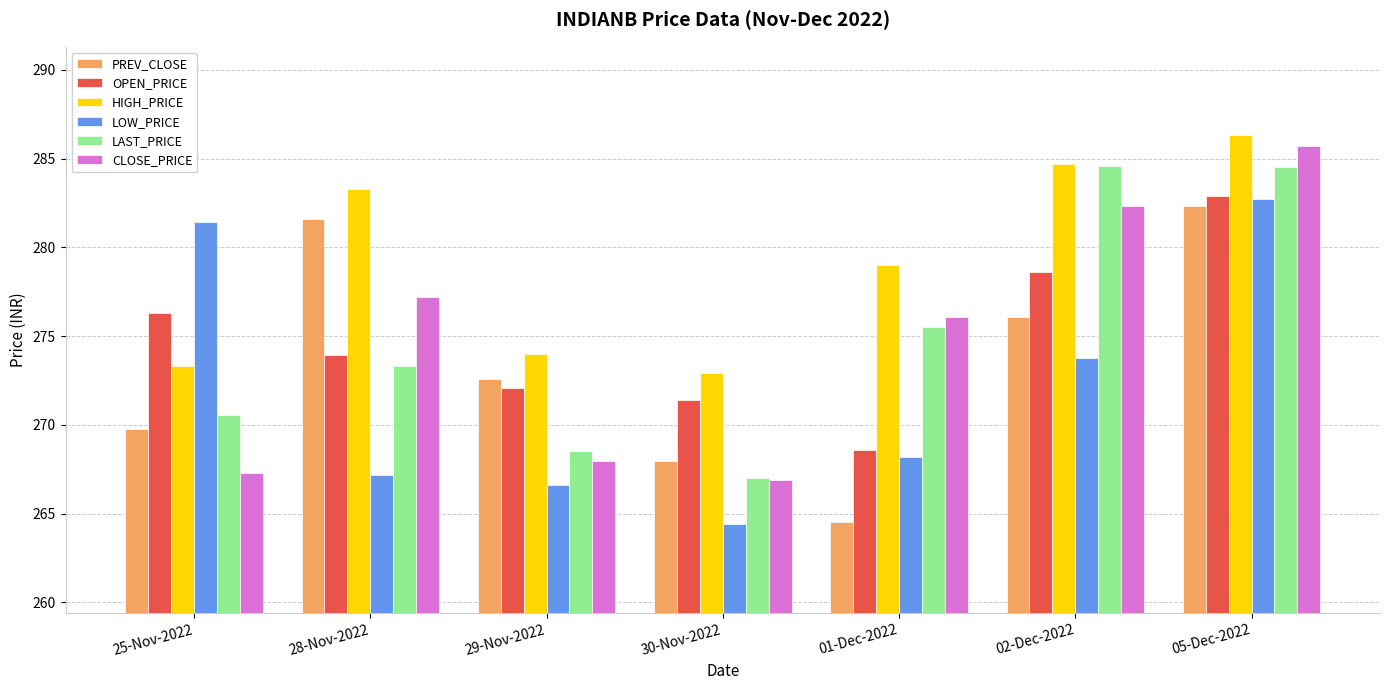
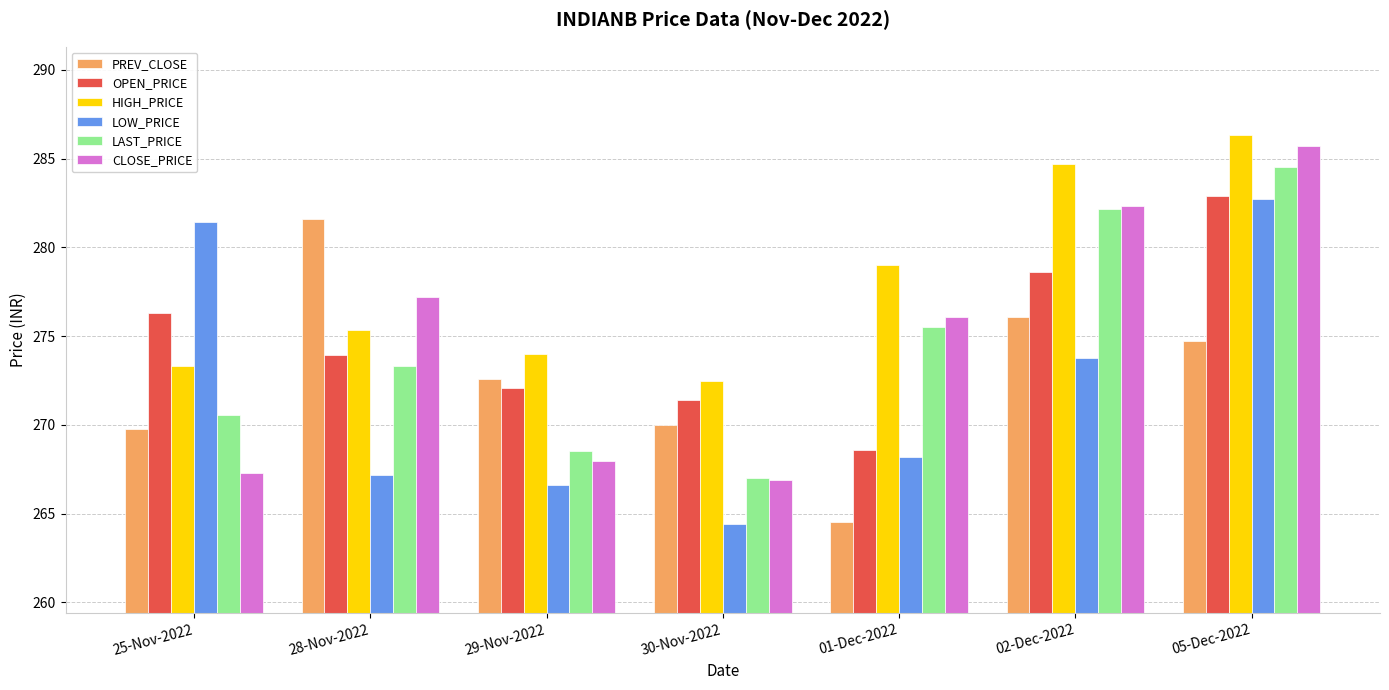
  {
    "PREV_CLOSE": {
      "25-Nov-2022": 269.8,
      "28-Nov-2022": 281.6,
      "29-Nov-2022": 272.6,
-     "30-Nov-2022": 268.0,
+     "30-Nov-2022": 270.0,
      "01-Dec-2022": 264.5,
      "02-Dec-2022": 276.1,
-     "05-Dec-2022": 282.4
+     "05-Dec-2022": 274.7
    },
    "OPEN_PRICE": {
      "25-Nov-2022": 276.3,
      "28-Nov-2022": 273.9,
      "29-Nov-2022": 272.1,
      "30-Nov-2022": 271.4,
      "01-Dec-2022": 268.6,
      "02-Dec-2022": 278.6,
      "05-Dec-2022": 282.9
    },
    "HIGH_PRICE": {
      "25-Nov-2022": 273.3,
-     "28-Nov-2022": 283.3,
+     "28-Nov-2022": 275.4,
      "29-Nov-2022": 274.0,
-     "30-Nov-2022": 272.9,
+     "30-Nov-2022": 272.5,
      "01-Dec-2022": 279.0,
      "02-Dec-2022": 284.7,
      "05-Dec-2022": 286.3
    },
    "LOW_PRICE": {
      "25-Nov-2022": 281.4,
      "28-Nov-2022": 267.2,
      "29-Nov-2022": 266.6,
      "30-Nov-2022": 264.4,
      "01-Dec-2022": 268.2,
      "02-Dec-2022": 273.8,
      "05-Dec-2022": 282.7
    },
    "LAST_PRICE": {
      "25-Nov-2022": 270.6,
      "28-Nov-2022": 273.3,
      "29-Nov-2022": 268.5,
      "30-Nov-2022": 267.0,
      "01-Dec-2022": 275.5,
-     "02-Dec-2022": 284.6,
+     "02-Dec-2022": 282.2,
      "05-Dec-2022": 284.5
    },
    "CLOSE_PRICE": {
      "25-Nov-2022": 267.3,
      "28-Nov-2022": 277.2,
      "29-Nov-2022": 268.0,
      "30-Nov-2022": 266.9,
      "01-Dec-2022": 276.1,
      "02-Dec-2022": 282.4,
      "05-Dec-2022": 285.7
    }
  }
